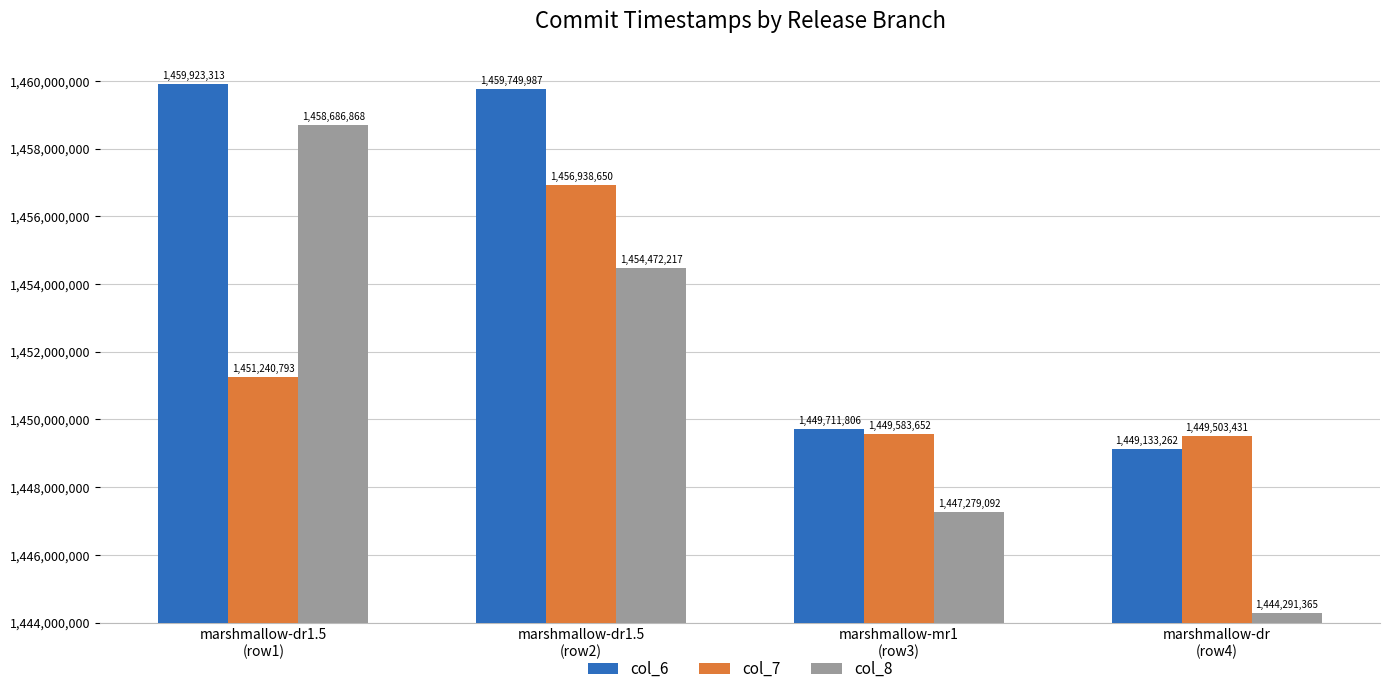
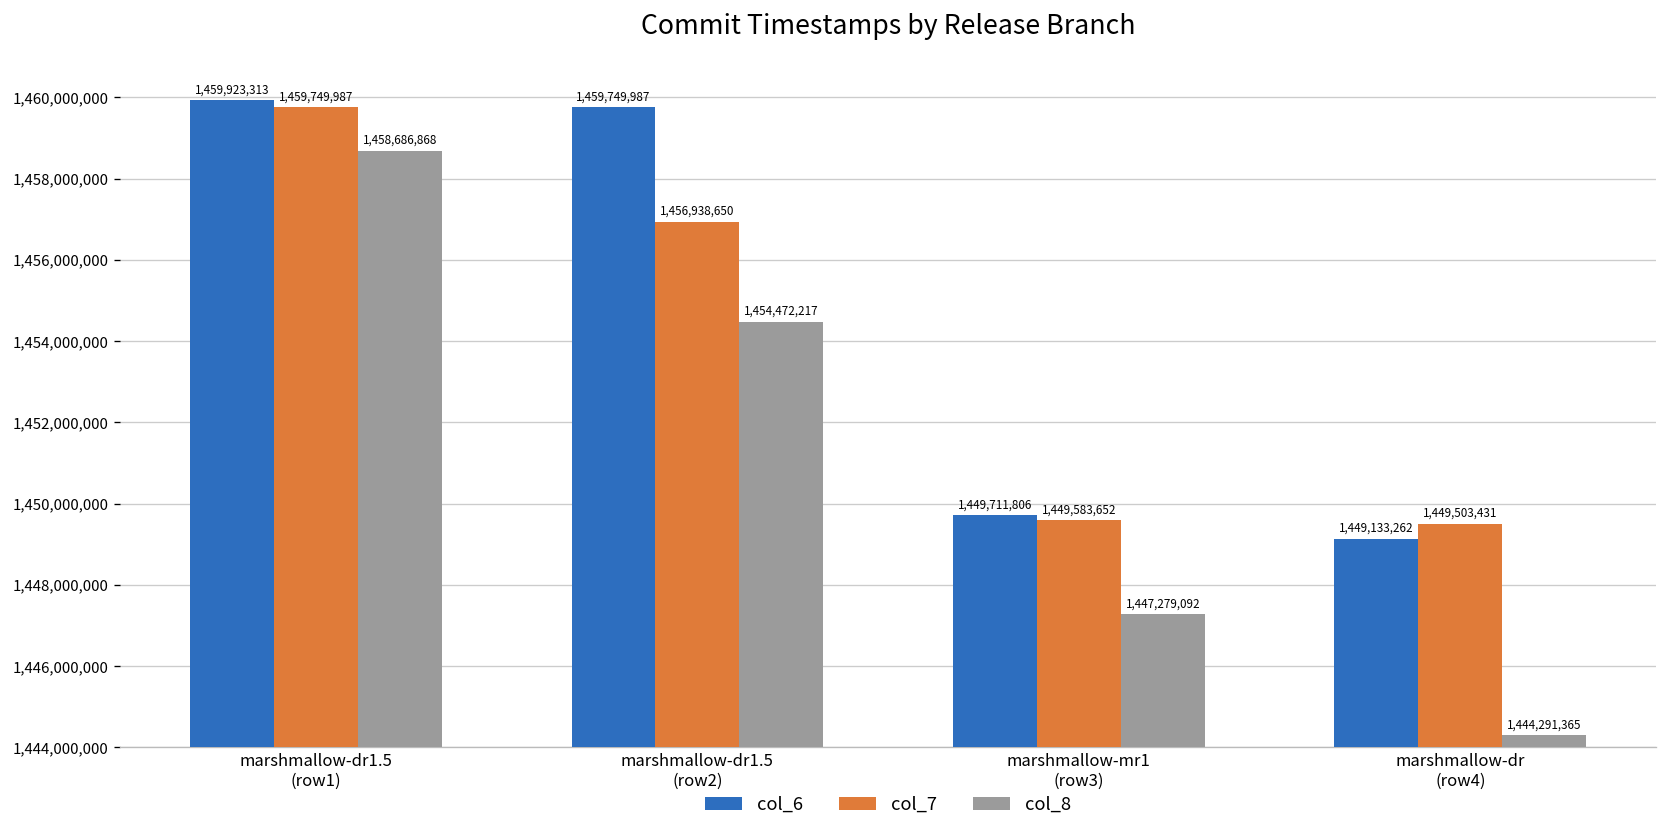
  {
    "col_6": {
      "marshmallow-dr1.5 (row1)": "1,459,923,313",
      "marshmallow-dr1.5 (row2)": "1,459,749,987",
      "marshmallow-mr1 (row3)": "1,449,711,806",
      "marshmallow-dr (row4)": "1,449,133,262"
    },
    "col_7": {
-     "marshmallow-dr1.5 (row1)": "1,451,240,793",
+     "marshmallow-dr1.5 (row1)": "1,459,749,987",
      "marshmallow-dr1.5 (row2)": "1,456,938,650",
      "marshmallow-mr1 (row3)": "1,449,583,652",
      "marshmallow-dr (row4)": "1,449,503,431"
    },
    "col_8": {
      "marshmallow-dr1.5 (row1)": "1,458,686,868",
      "marshmallow-dr1.5 (row2)": "1,454,472,217",
      "marshmallow-mr1 (row3)": "1,447,279,092",
      "marshmallow-dr (row4)": "1,444,291,365"
    }
  }
